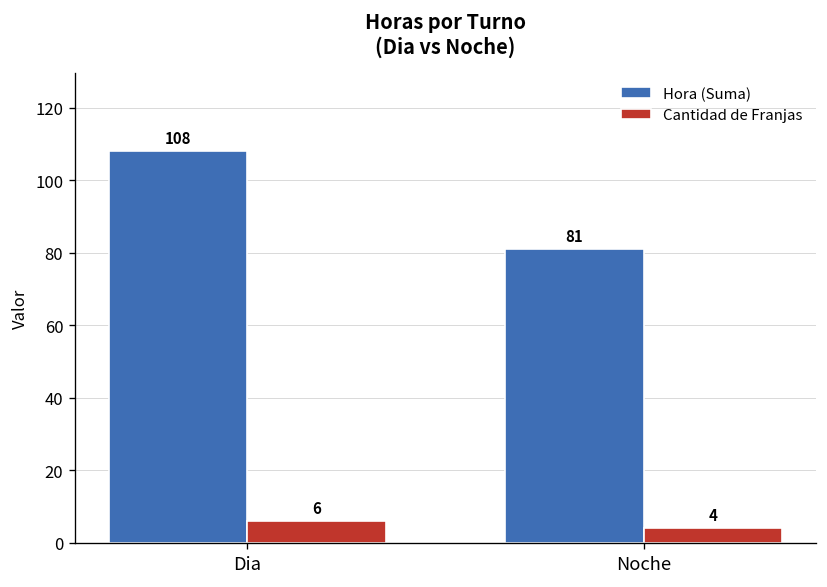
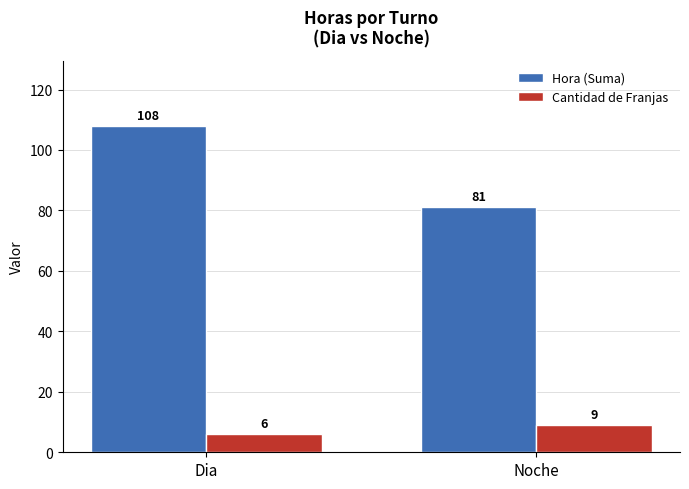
  {
    "Hora (Suma)": {
      "Dia": 108,
      "Noche": 81
    },
    "Cantidad de Franjas": {
      "Dia": 6,
-     "Noche": 4
+     "Noche": 9
    }
  }
